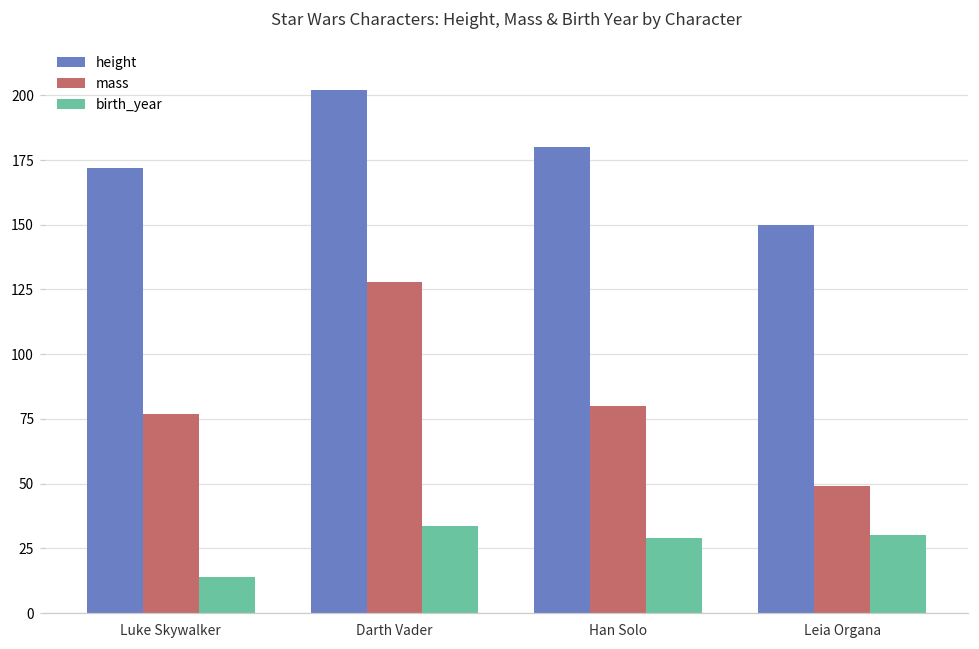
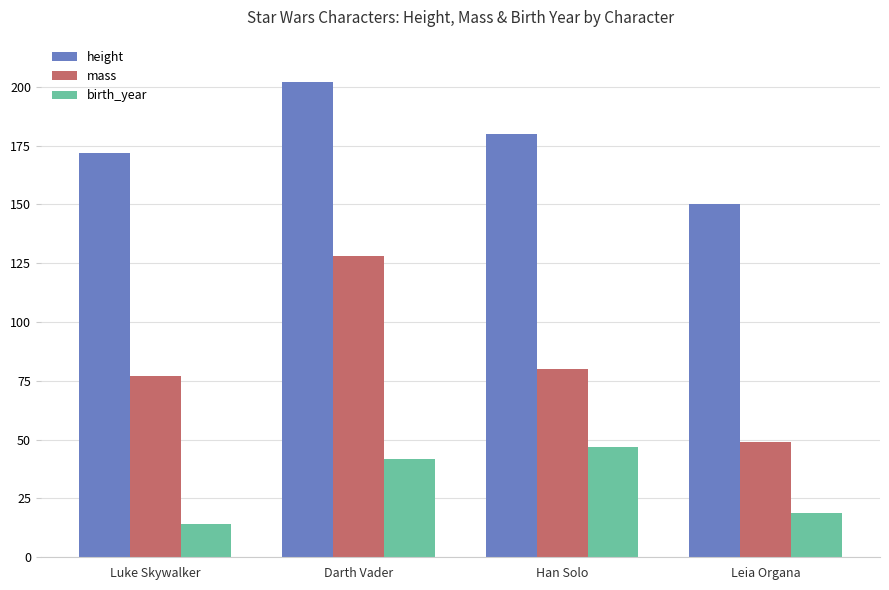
  {
    "height": {
      "Luke Skywalker": 172,
      "Darth Vader": 202,
      "Han Solo": 180,
      "Leia Organa": 150
    },
    "mass": {
      "Luke Skywalker": 77,
      "Darth Vader": 128,
      "Han Solo": 80,
      "Leia Organa": 49
    },
    "birth_year": {
      "Luke Skywalker": 14,
-     "Darth Vader": 34,
-     "Han Solo": 29,
-     "Leia Organa": 30
+     "Darth Vader": 42,
+     "Han Solo": 47,
+     "Leia Organa": 19
    }
  }
